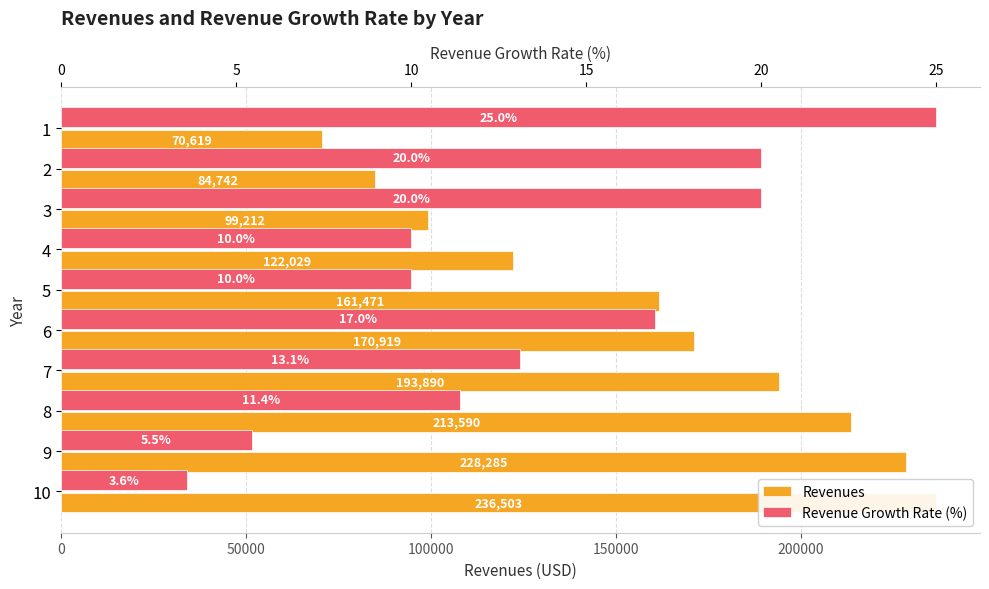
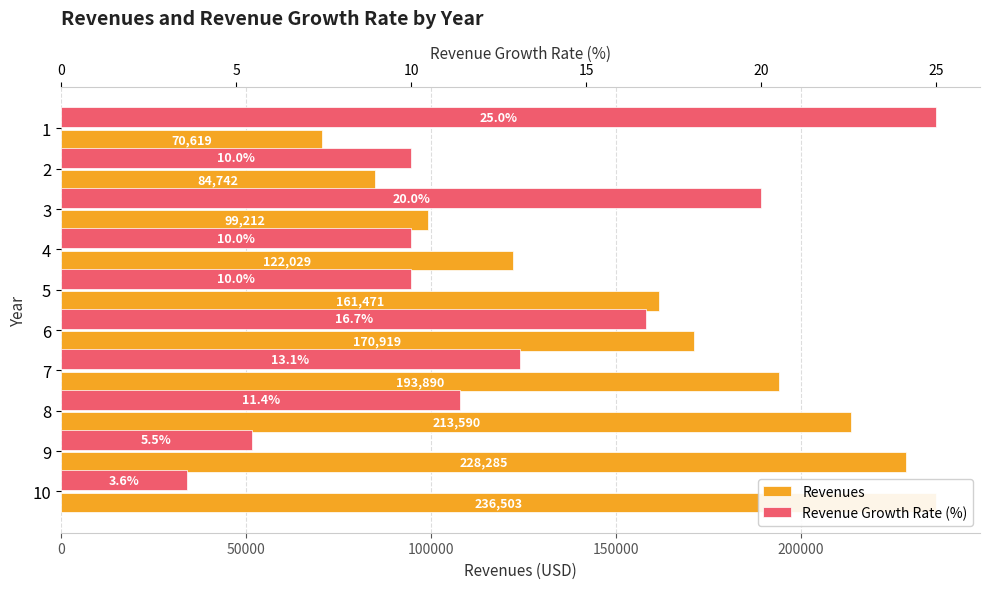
  {
    "Revenues": {
      "1": "70,619",
      "2": "84,742",
      "3": "99,212",
      "4": "122,029",
      "5": "161,471",
      "6": "170,919",
      "7": "193,890",
      "8": "213,590",
      "9": "228,285"
    },
    "Revenue Growth Rate (%)": {
      "1": "25.0%",
-     "2": "20.0%",
+     "2": "10.0%",
      "3": "20.0%",
      "4": "10.0%",
      "5": "10.0%",
-     "6": "17.0%",
+     "6": "16.7%",
      "7": "13.1%",
      "8": "11.4%",
      "9": "5.5%",
      "10": "3.6%"
    }
  }
